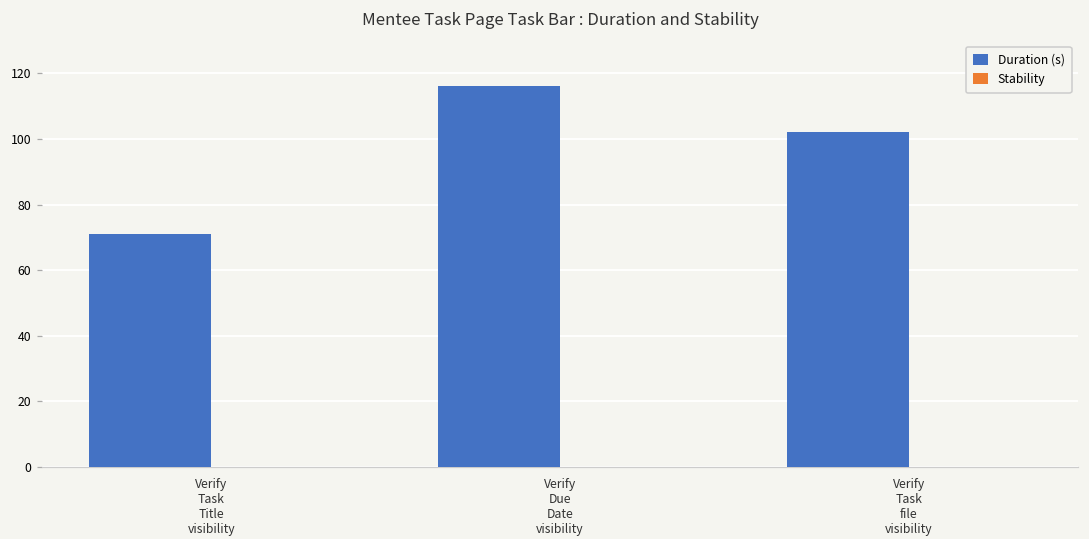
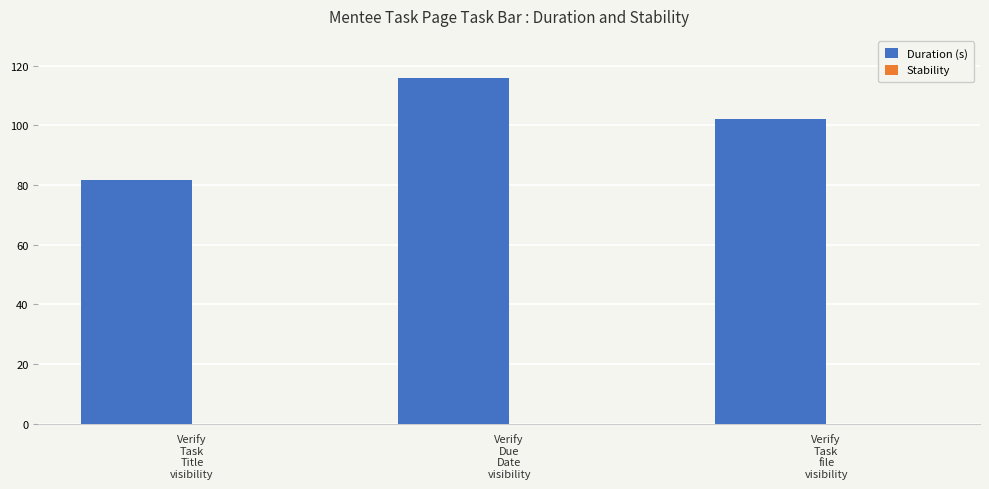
  {
    "Duration (s)": {
-     "Verify Task Title visibility": 71,
+     "Verify Task Title visibility": 82,
      "Verify Due Date visibility": 116,
      "Verify Task file visibility": 102
    },
    "Stability": {
      "Verify Task Title visibility": 0,
      "Verify Due Date visibility": 0,
      "Verify Task file visibility": 0
    }
  }
